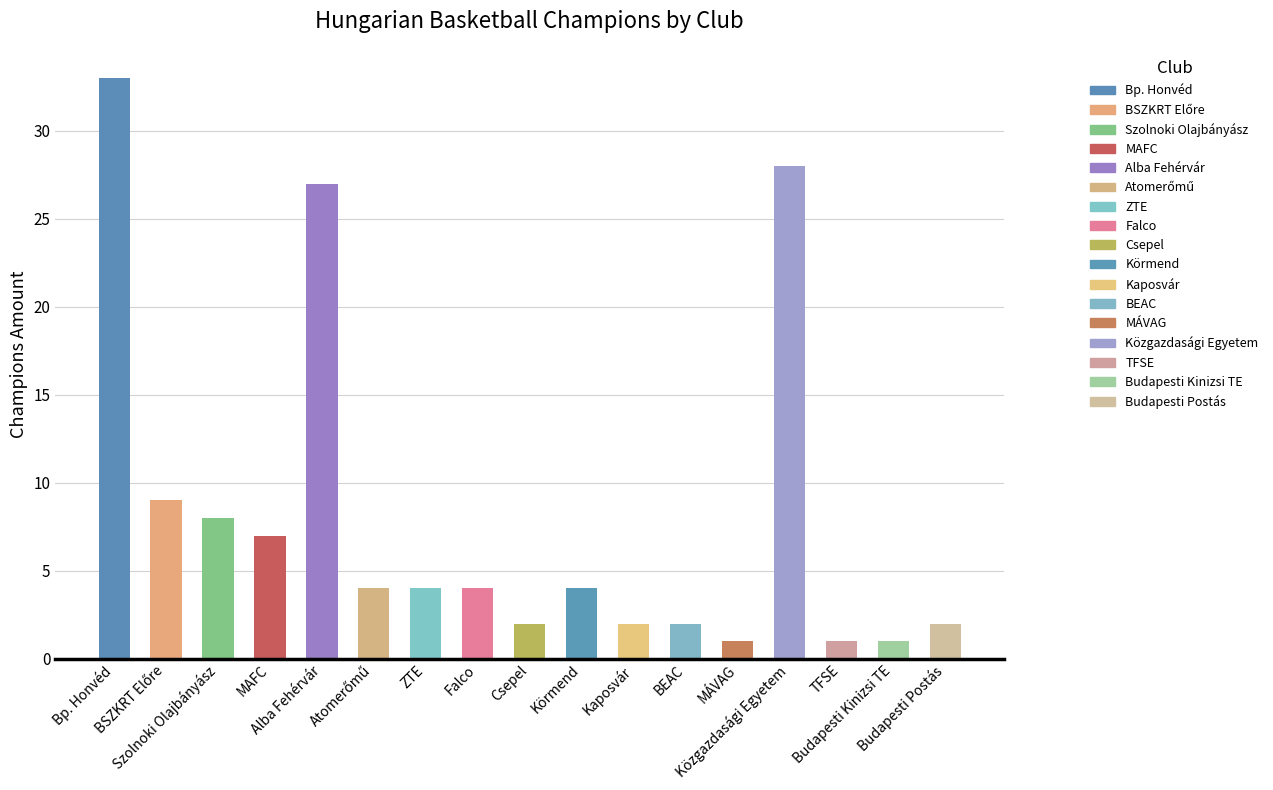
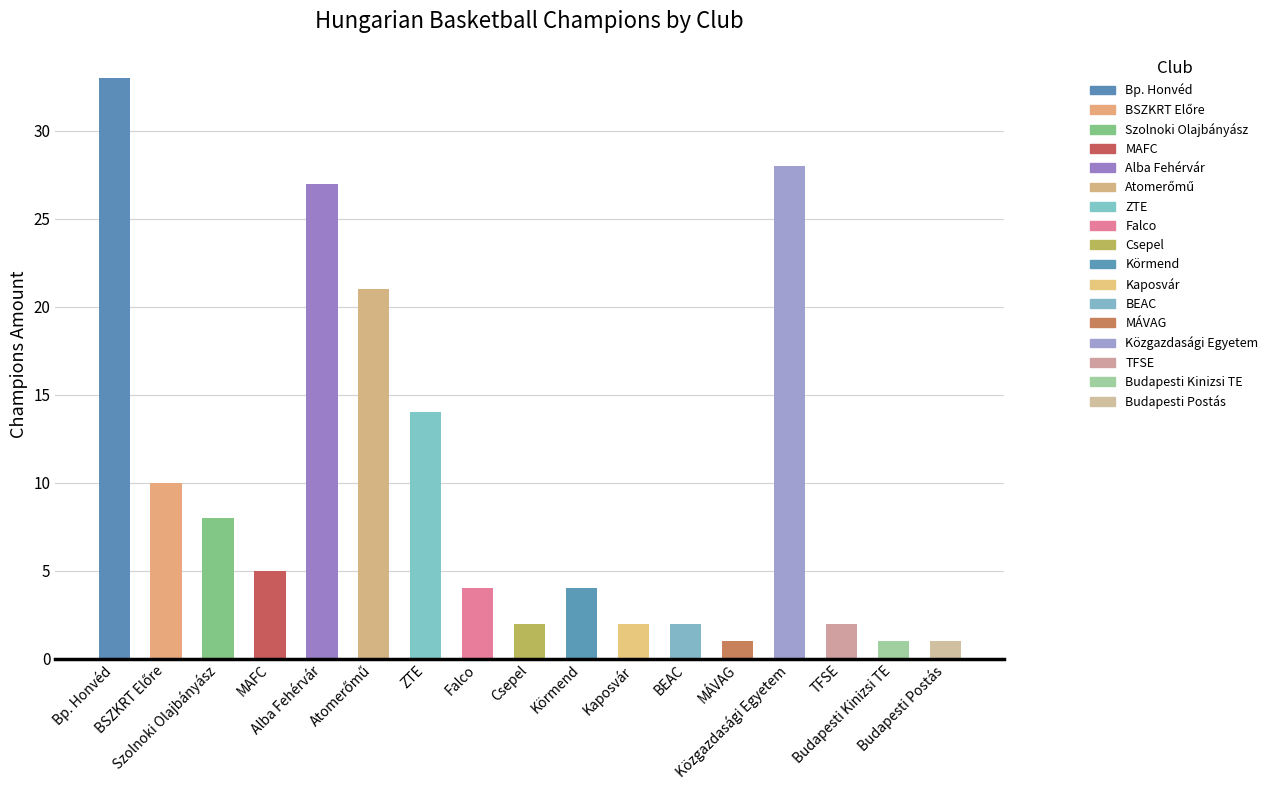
  {
    "Bp. Honvéd": 33,
-   "BSZKRT Előre": 9,
+   "BSZKRT Előre": 10,
    "Szolnoki Olajbányász": 8,
-   "MAFC": 7,
+   "MAFC": 5,
    "Alba Fehérvár": 27,
-   "Atomerőmű": 4,
-   "ZTE": 4,
+   "Atomerőmű": 21,
+   "ZTE": 14,
    "Falco": 4,
    "Csepel": 2,
    "Körmend": 4,
    "Kaposvár": 2,
    "BEAC": 2,
    "MÁVAG": 1,
    "Közgazdasági Egyetem": 28,
-   "TFSE": 1,
+   "TFSE": 2,
    "Budapesti Kinizsi TE": 1,
-   "Budapesti Postás": 2
+   "Budapesti Postás": 1
  }
